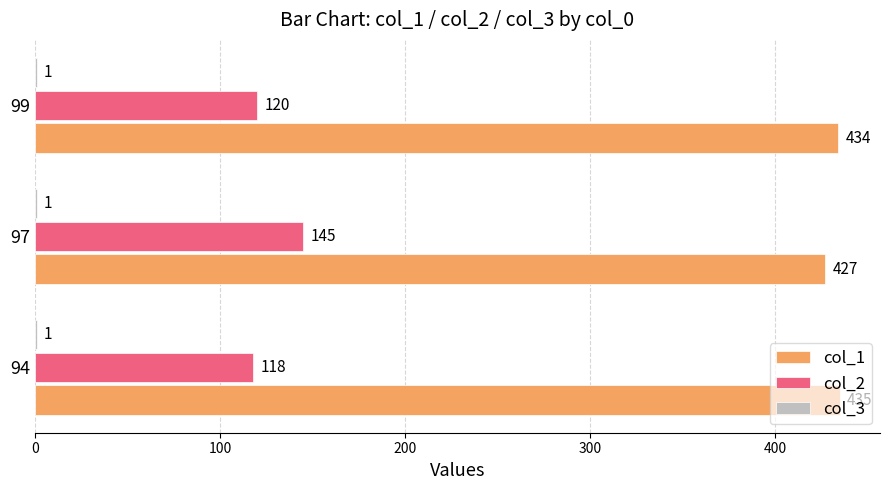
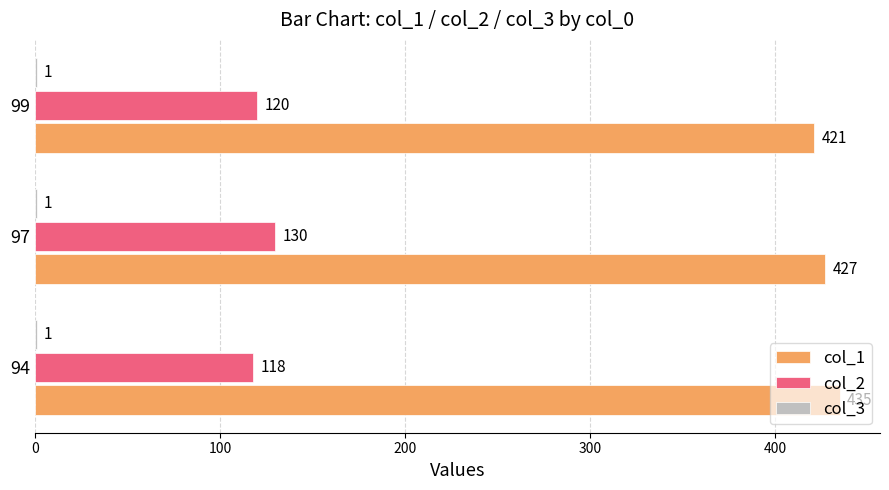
  {
    "col_1": {
-     "99": 434,
+     "99": 421,
      "97": 427
    },
    "col_2": {
      "99": 120,
-     "97": 145,
+     "97": 130,
      "94": 118
    },
    "col_3": {
      "99": 1,
      "97": 1,
      "94": 1
    }
  }
